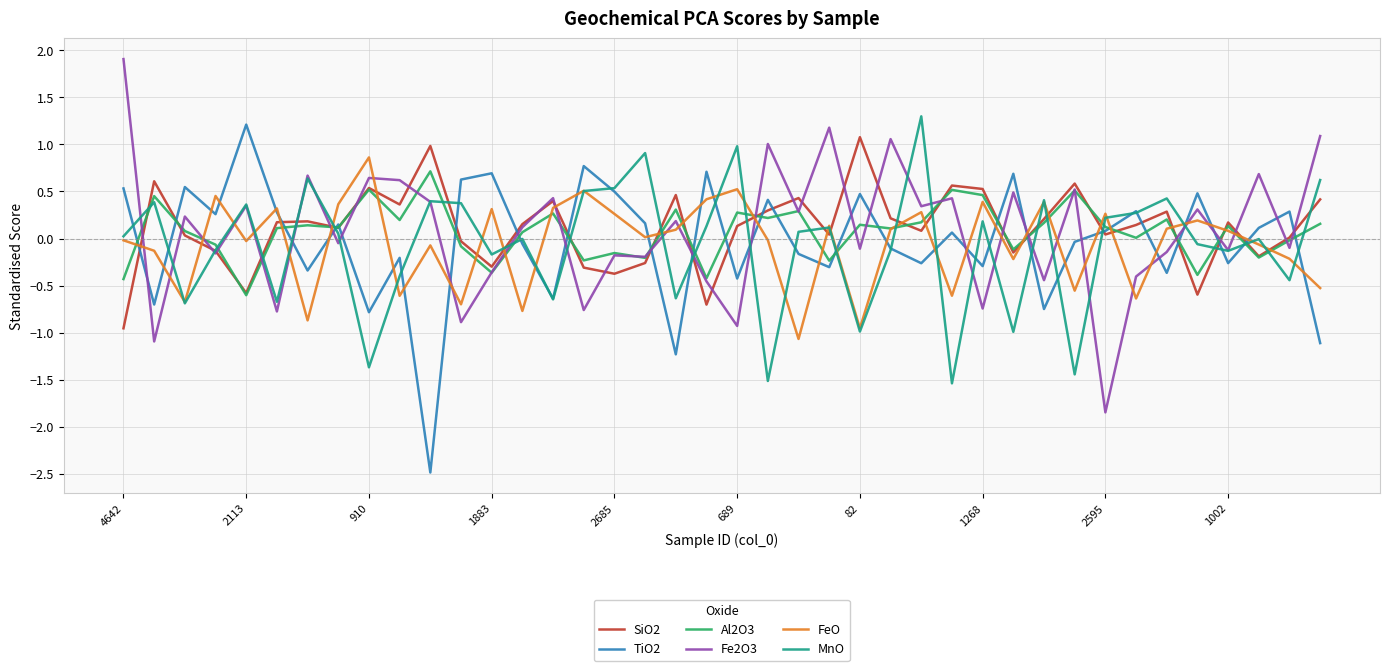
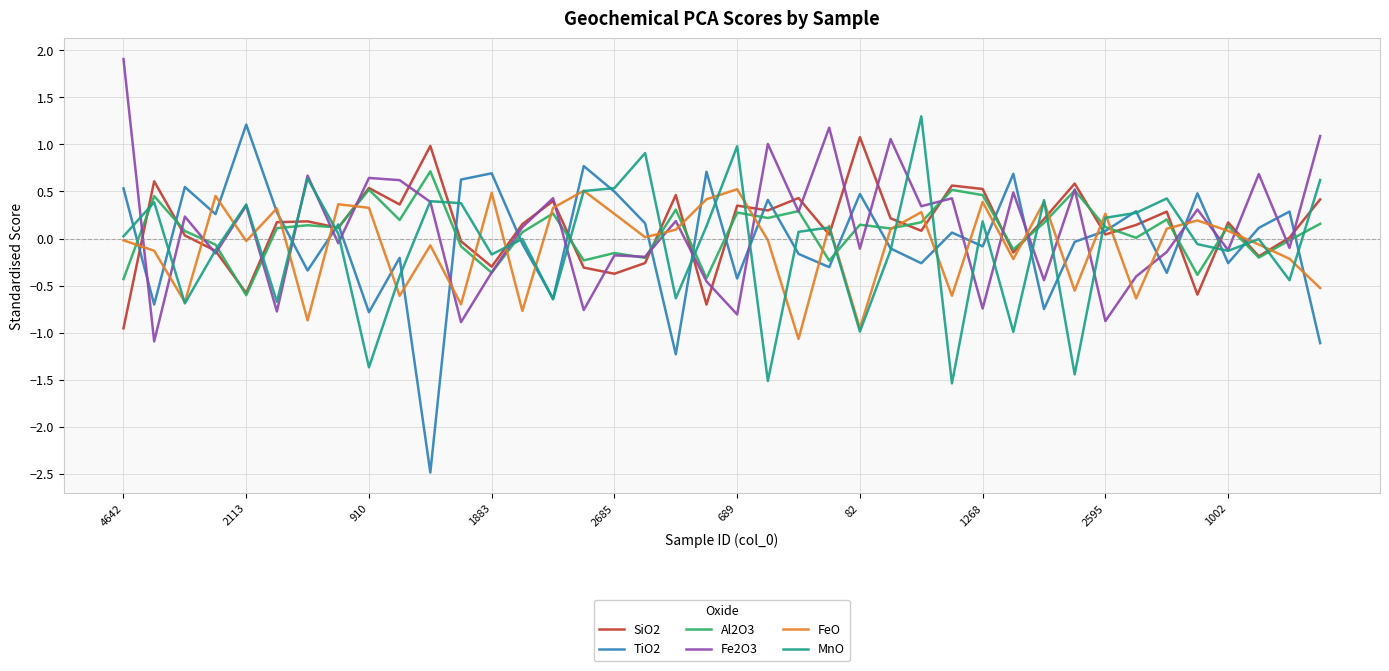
  {
    "SiO2": {
      "4642": -1.0,
      "1883": -0.3,
      "2685": -0.4,
-     "689": 0.1,
+     "689": 0.4,
      "82": 1.1,
      "1268": 0.5,
      "2595": 0.0,
      "1002": 0.2
    },
    "TiO2": {
      "4642": 0.5,
      "2113": 1.2,
      "910": -0.8,
      "1883": 0.7,
      "2685": 0.5,
      "689": -0.4,
      "82": 0.5,
-     "1268": -0.3,
+     "1268": -0.1,
      "2595": 0.1,
      "1002": -0.3
    },
    "Fe2O3": {
      "4642": 1.9,
      "910": 0.6,
-     "689": -0.9,
+     "689": -0.8,
      "82": -0.1,
      "1268": -0.7,
-     "2595": -1.8
+     "2595": -0.9
    },
    "FeO": {
      "4642": 0.0,
      "2113": 0.0,
-     "910": 0.9,
-     "1883": 0.3,
+     "910": 0.3,
+     "1883": 0.5,
      "2685": 0.3,
      "689": 0.5,
      "82": -1.0,
      "1268": 0.4,
      "2595": 0.3,
      "1002": 0.1
    }
  }
